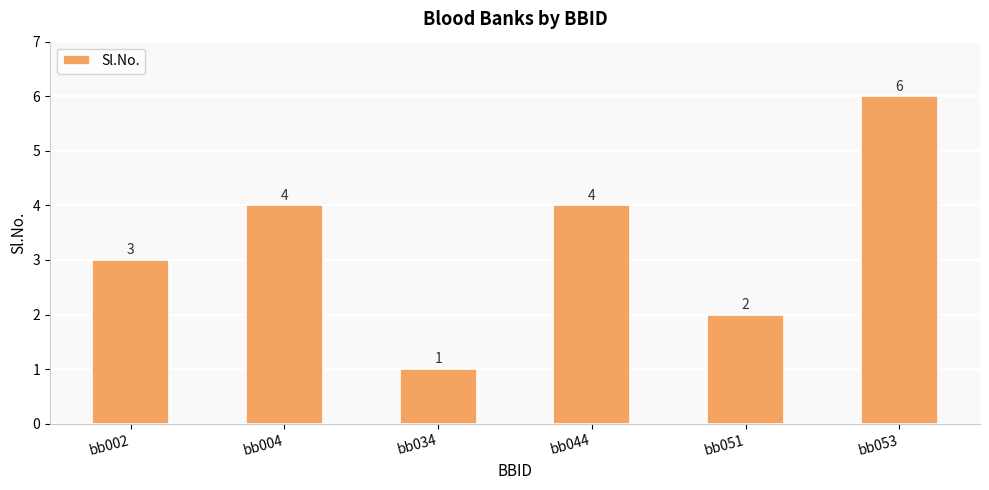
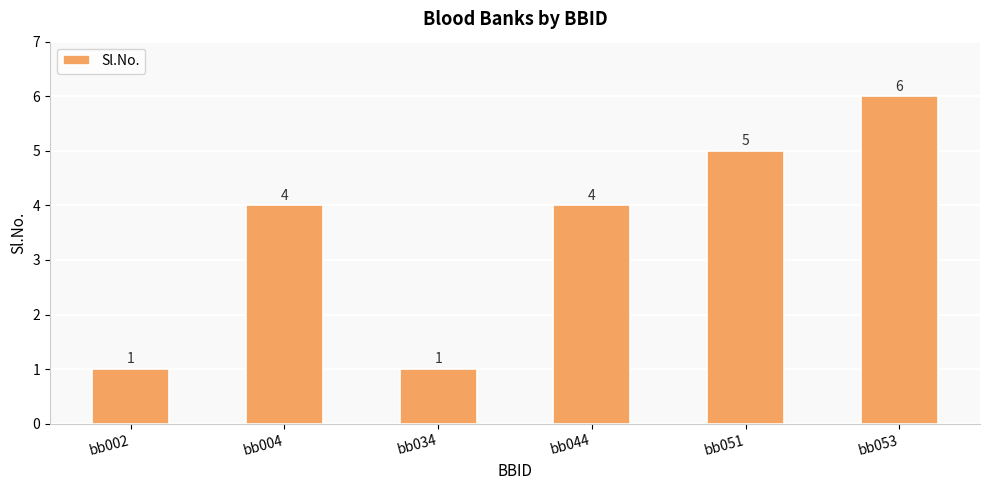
  {
-   "bb002": 3,
+   "bb002": 1,
    "bb004": 4,
    "bb034": 1,
    "bb044": 4,
-   "bb051": 2,
+   "bb051": 5,
    "bb053": 6
  }
